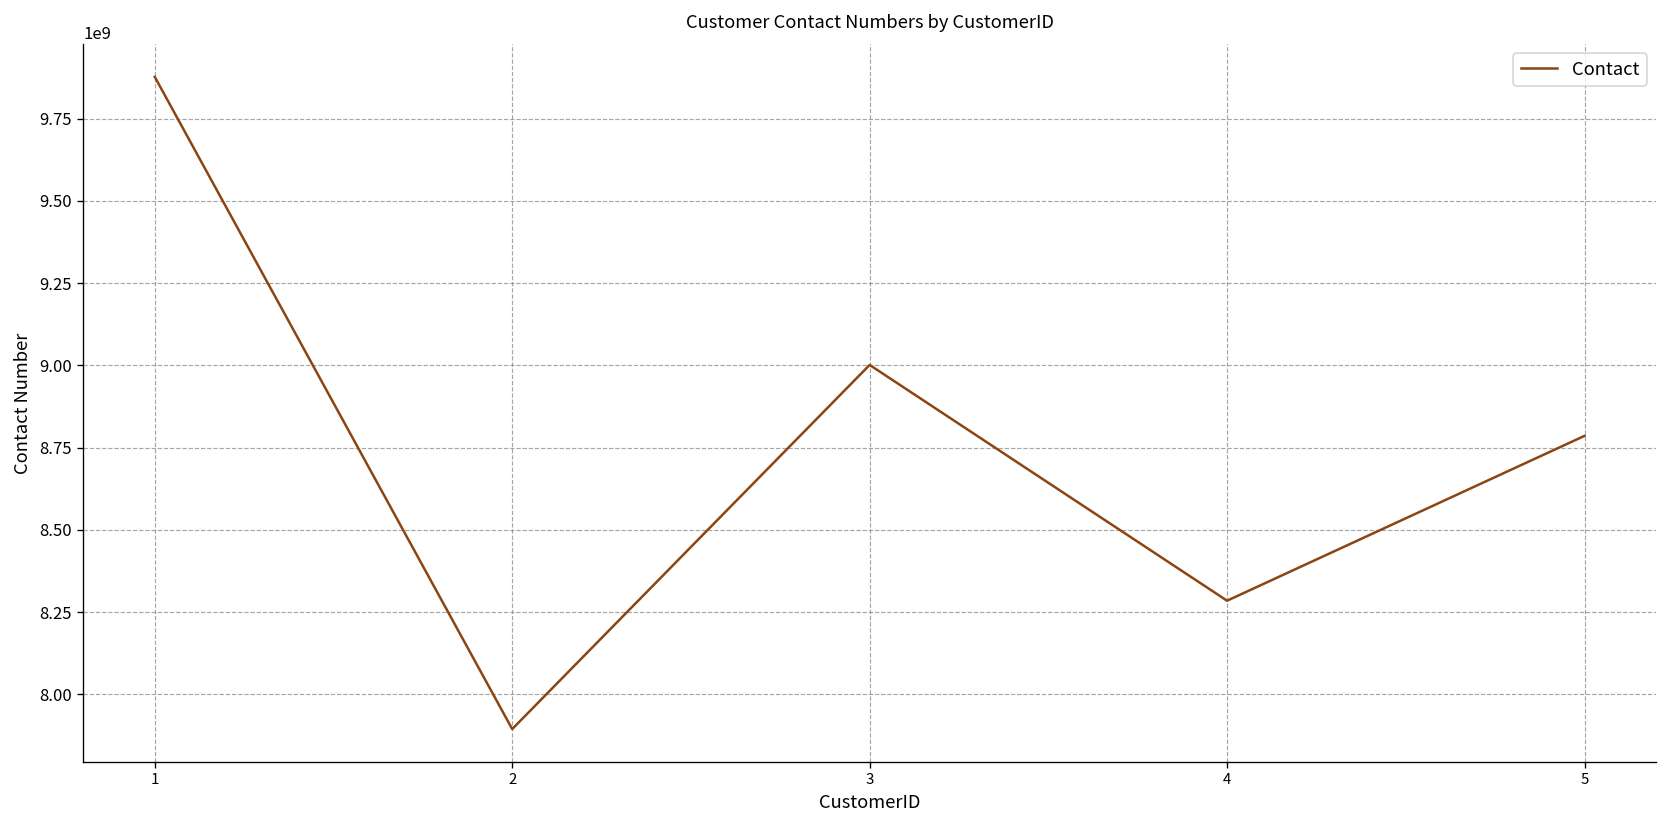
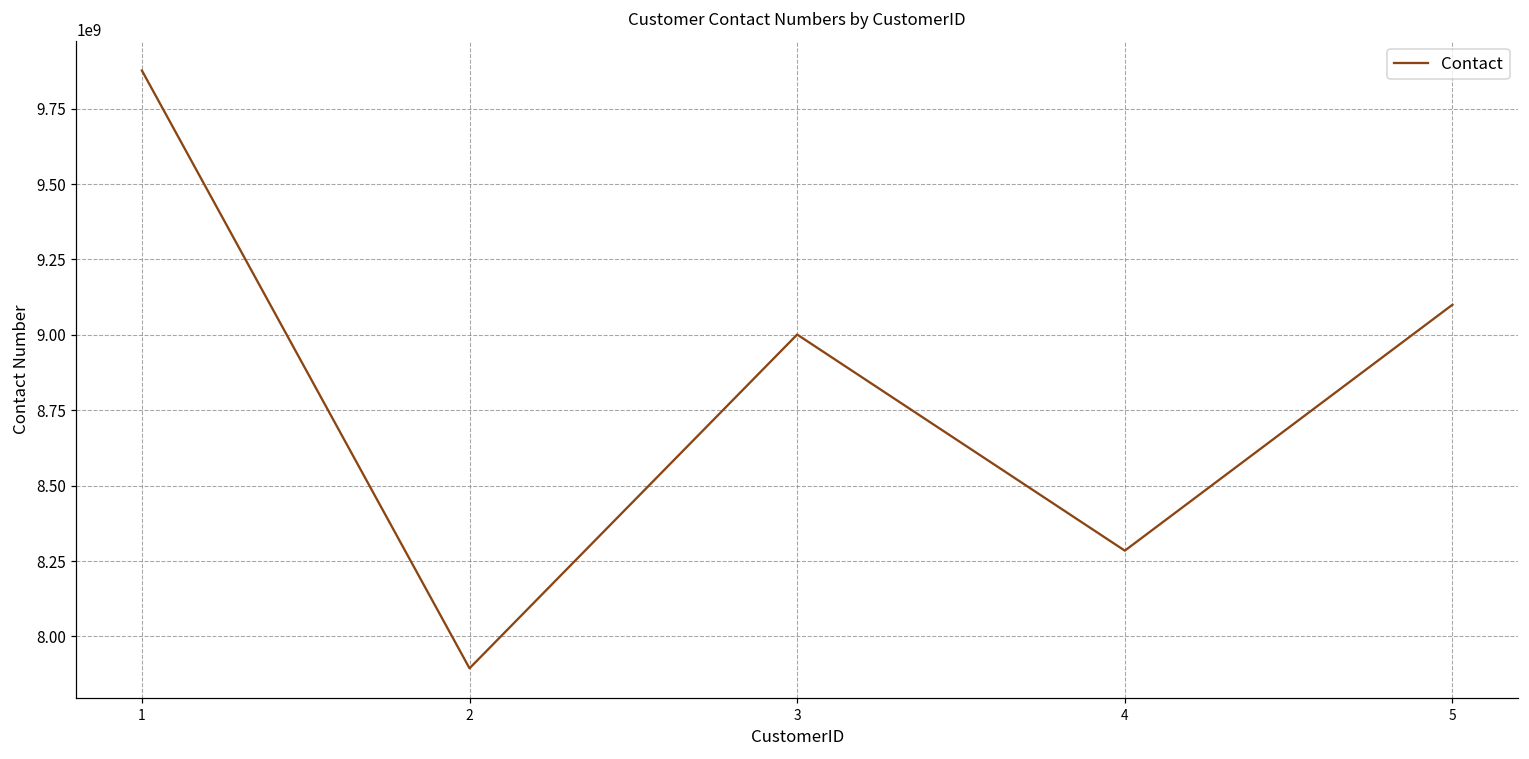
  {
    "1": 9880000000,
    "2": 7890000000,
    "3": 9000000000,
    "4": 8280000000,
-   "5": 8790000000
+   "5": 9100000000
  }
